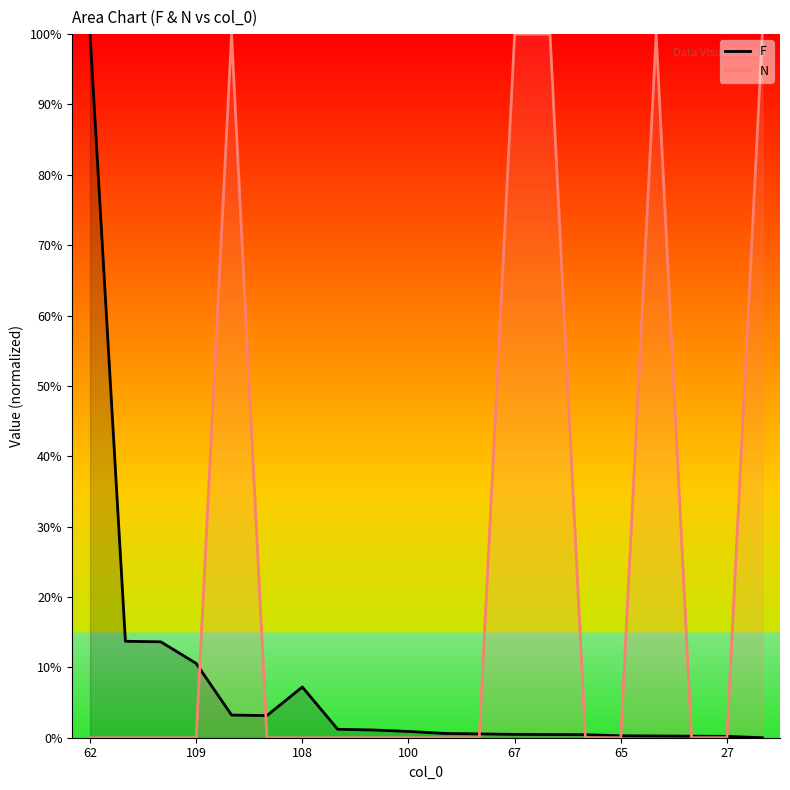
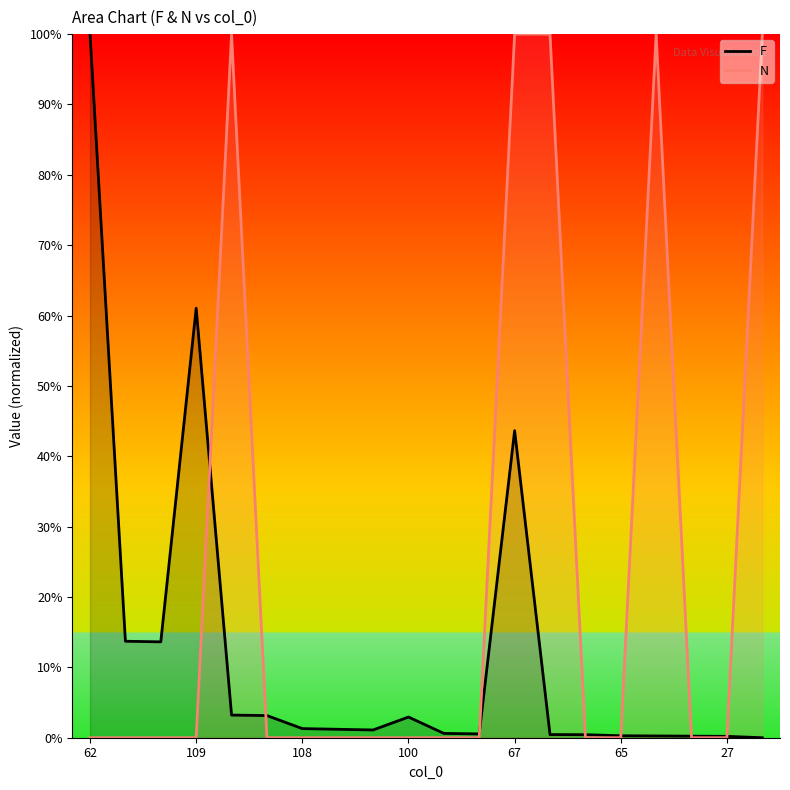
  {
    "F": {
      "62": "100%",
-     "109": "11%",
-     "108": "7%",
-     "100": "1%",
-     "67": "0%"
+     "109": "61%",
+     "108": "1%",
+     "100": "3%",
+     "67": "44%"
    },
    "N": {
      "62": "0%",
      "109": "0%",
      "108": "0%",
      "100": "0%",
      "67": "100%"
    }
  }
